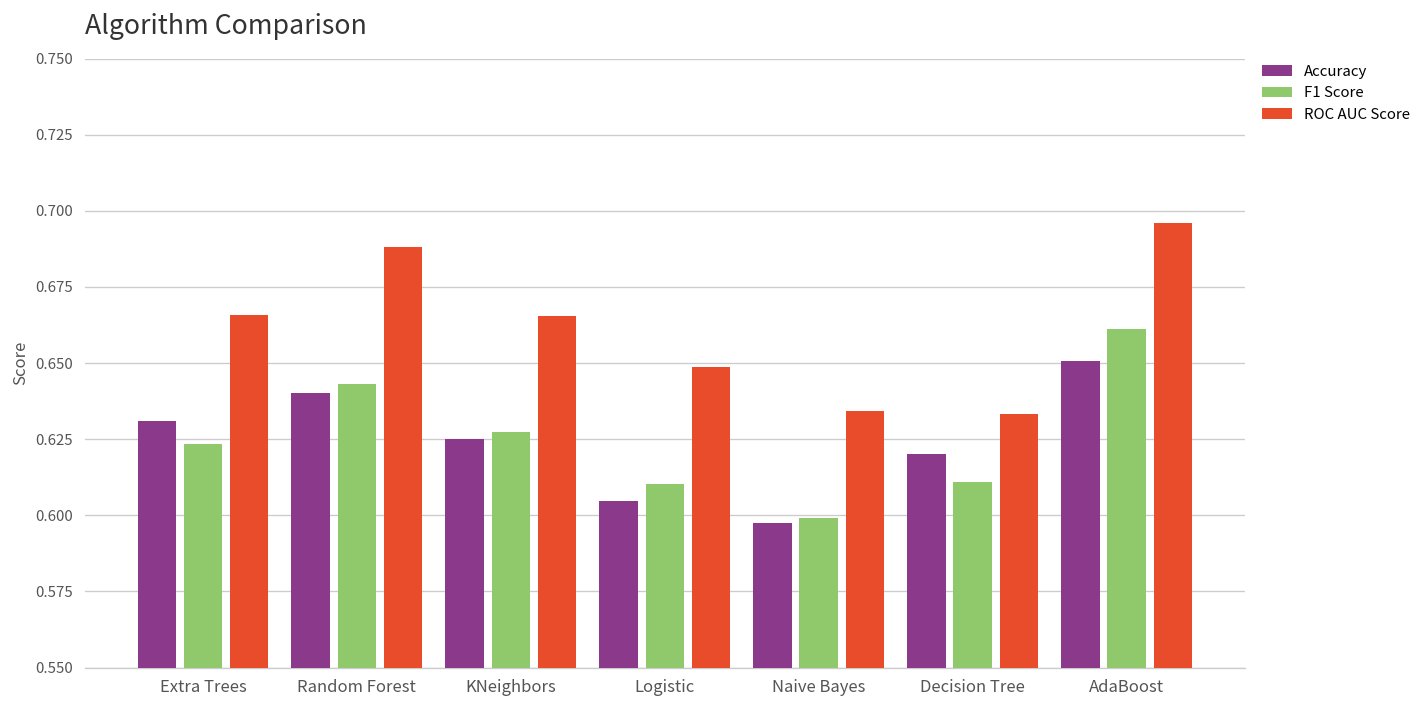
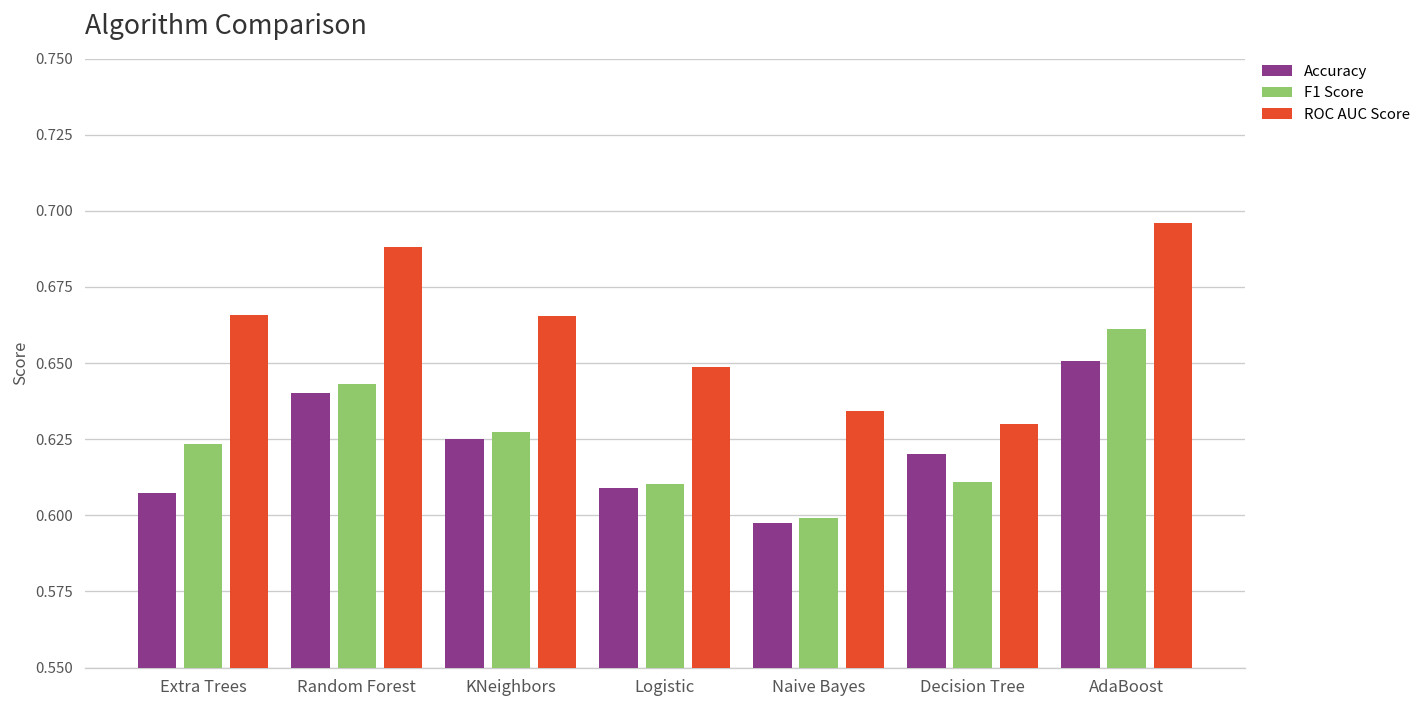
  {
    "Accuracy": {
-     "Extra Trees": 0.631,
+     "Extra Trees": 0.607,
      "Random Forest": 0.640,
      "KNeighbors": 0.625,
-     "Logistic": 0.605,
+     "Logistic": 0.609,
      "Naive Bayes": 0.597,
      "Decision Tree": 0.620,
      "AdaBoost": 0.651
    },
    "F1 Score": {
      "Extra Trees": 0.624,
      "Random Forest": 0.643,
      "KNeighbors": 0.627,
      "Logistic": 0.610,
      "Naive Bayes": 0.599,
      "Decision Tree": 0.611,
      "AdaBoost": 0.661
    },
    "ROC AUC Score": {
      "Extra Trees": 0.666,
      "Random Forest": 0.688,
      "KNeighbors": 0.665,
      "Logistic": 0.649,
      "Naive Bayes": 0.634,
-     "Decision Tree": 0.633,
+     "Decision Tree": 0.630,
      "AdaBoost": 0.696
    }
  }
